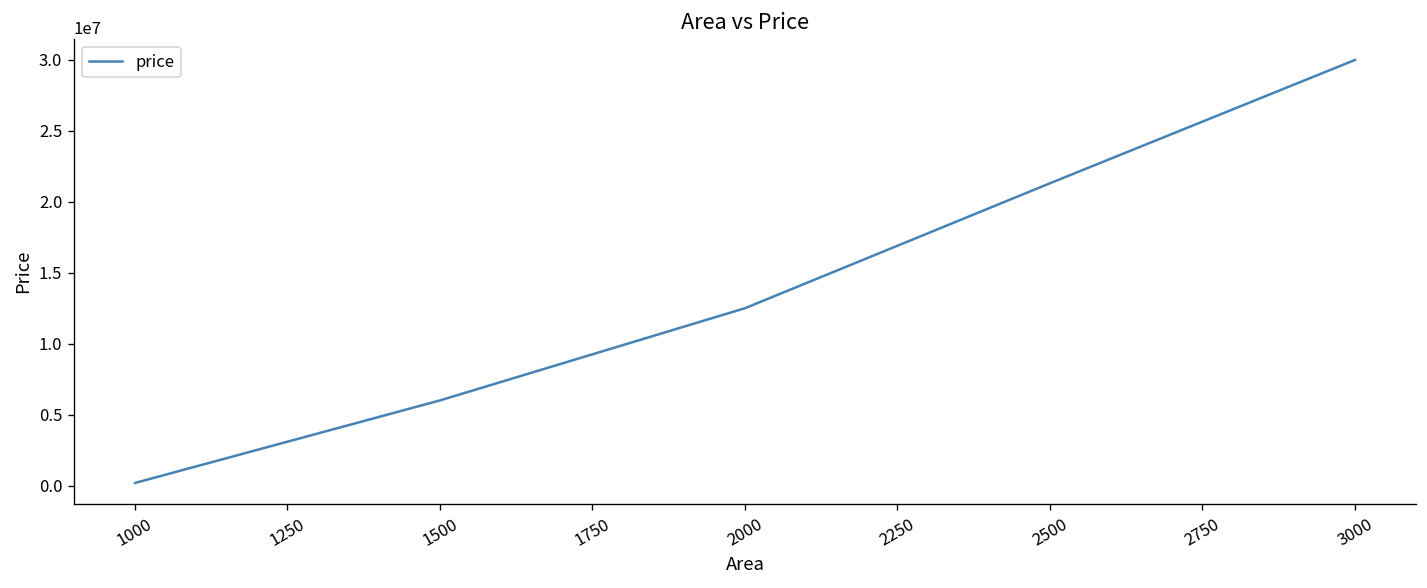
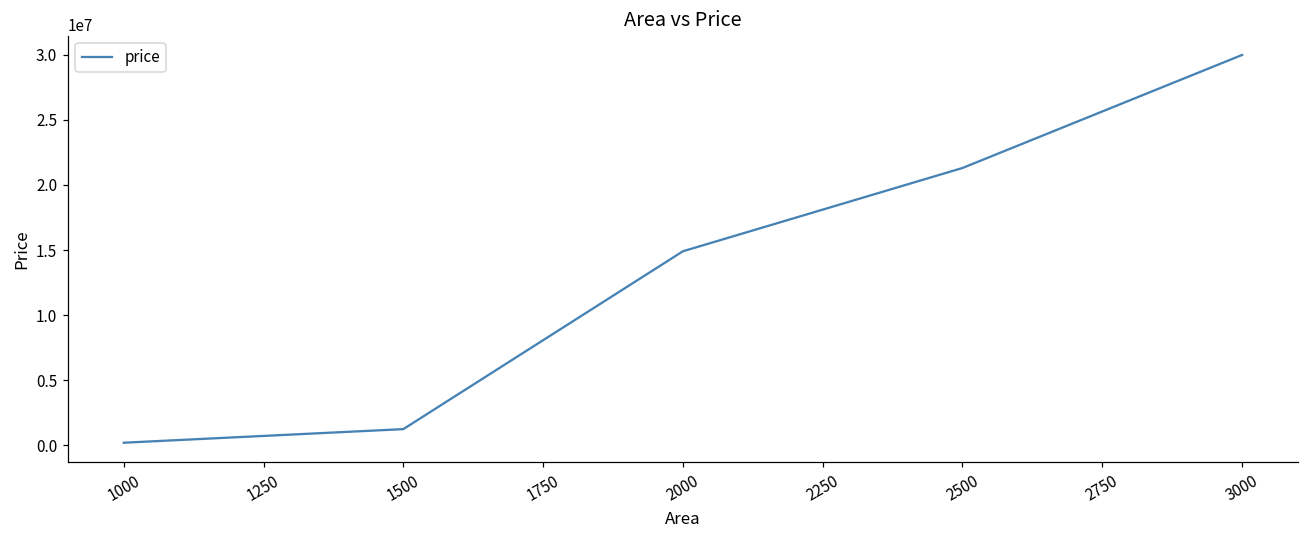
  {
    "1000": 200000,
-   "1500": 6000000,
-   "2000": 12500000,
+   "1500": 1200000,
+   "2000": 14900000,
    "2500": 21300000,
    "3000": 30000000
  }
